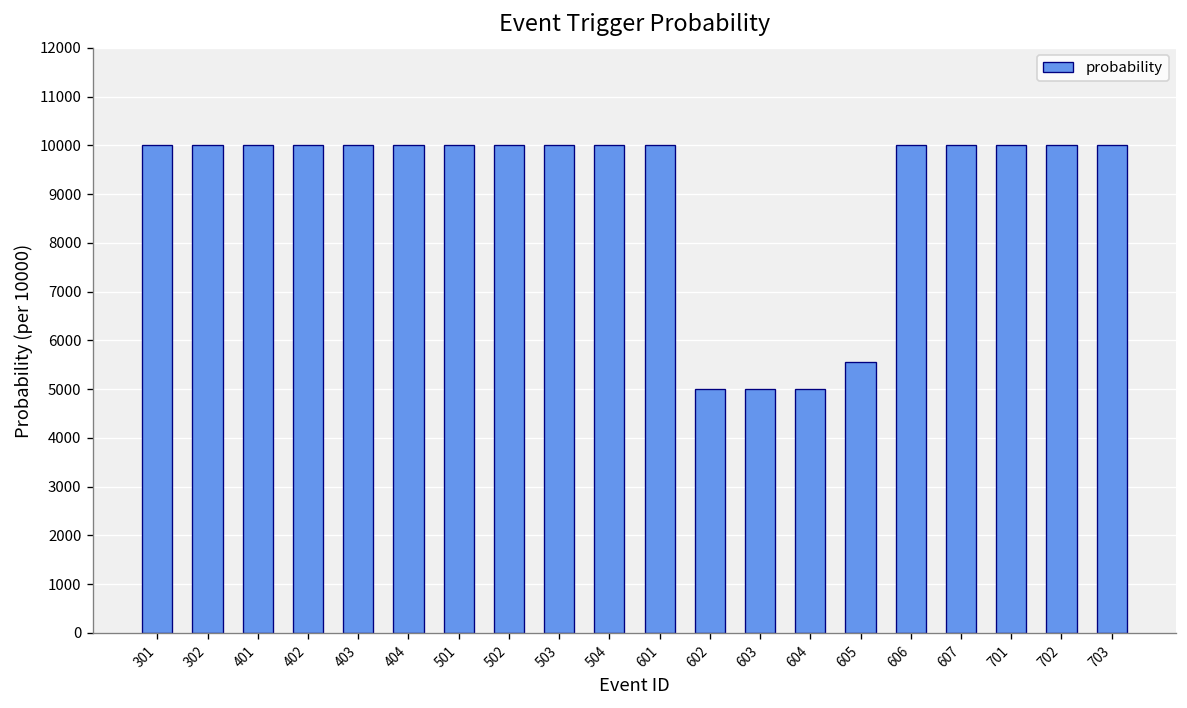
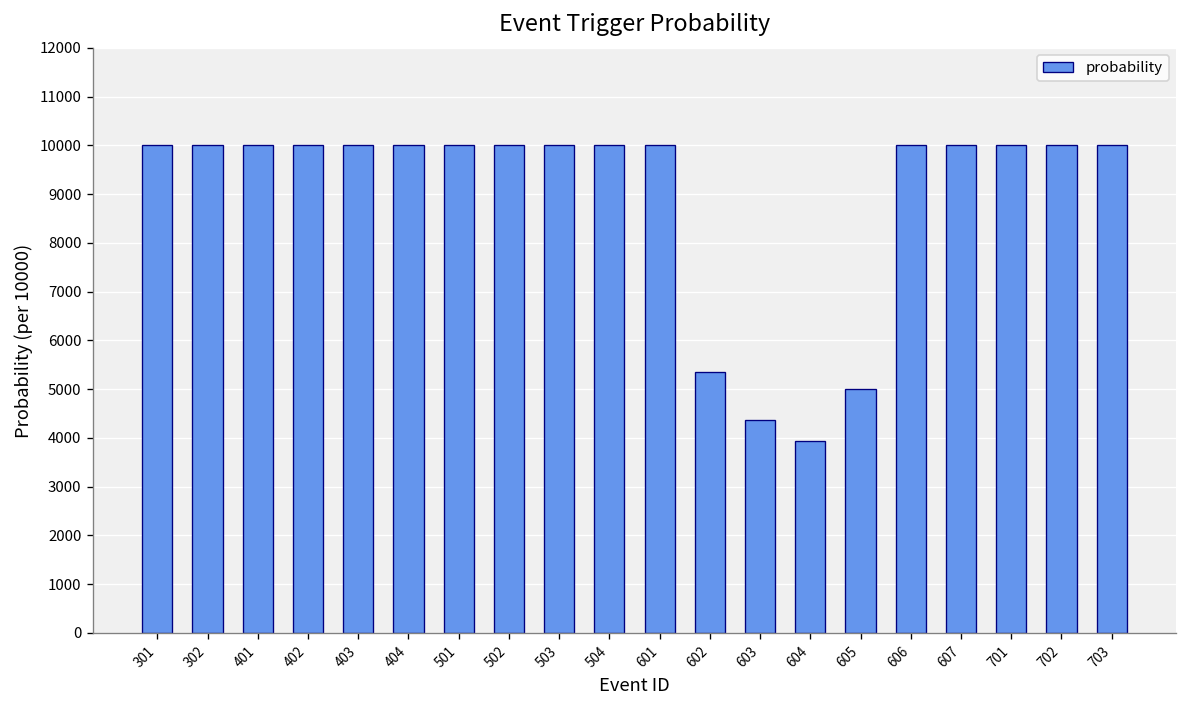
  {
    "301": 10000,
    "302": 10000,
    "401": 10000,
    "402": 10000,
    "403": 10000,
    "404": 10000,
    "501": 10000,
    "502": 10000,
    "503": 10000,
    "504": 10000,
    "601": 10000,
-   "602": 5000,
-   "603": 5000,
-   "604": 5000,
-   "605": 5600,
+   "602": 5400,
+   "603": 4400,
+   "604": 3900,
+   "605": 5000,
    "606": 10000,
    "607": 10000,
    "701": 10000,
    "702": 10000,
    "703": 10000
  }
